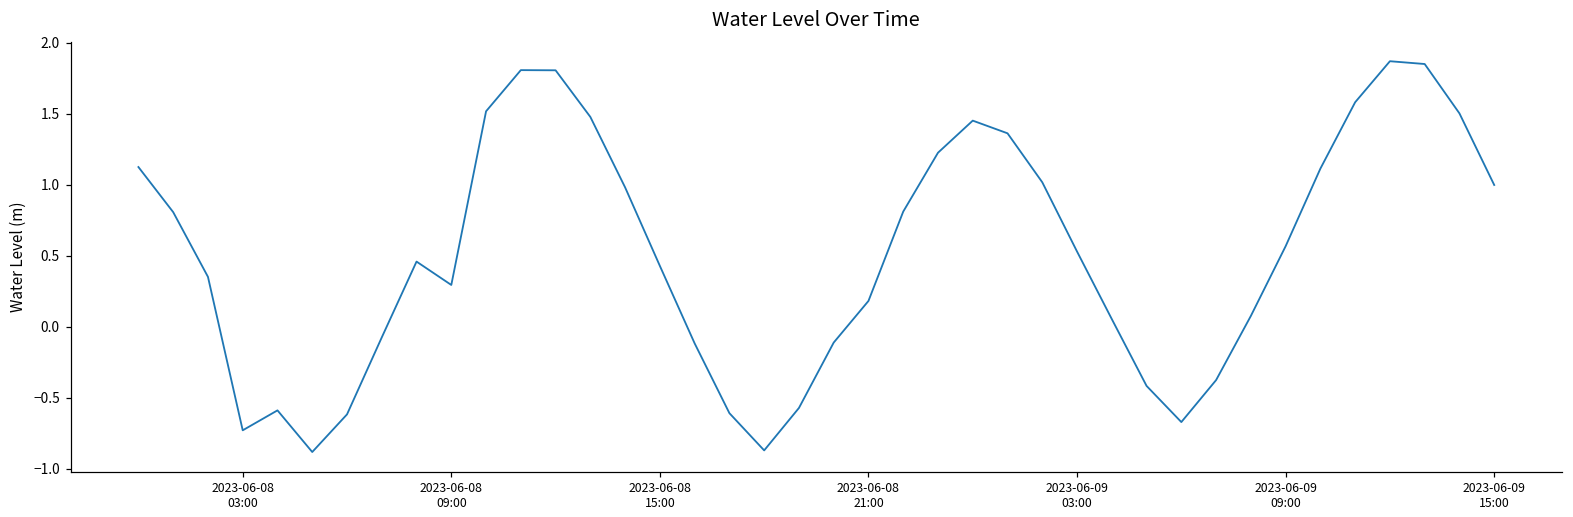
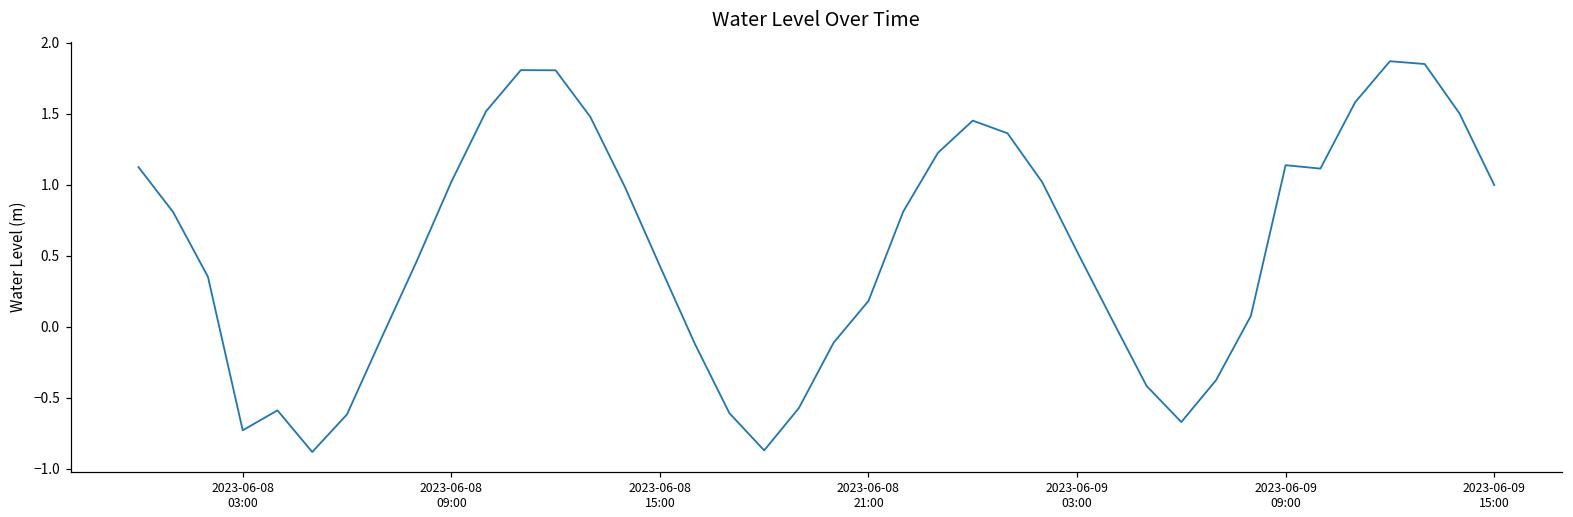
  {
    "2023-06-08 03:00": -0.73,
-   "2023-06-08 09:00": 0.30,
+   "2023-06-08 09:00": 1.02,
    "2023-06-08 15:00": 0.43,
    "2023-06-08 21:00": 0.18,
    "2023-06-09 03:00": 0.53,
-   "2023-06-09 09:00": 0.57,
+   "2023-06-09 09:00": 1.14,
    "2023-06-09 15:00": 1.00
  }
